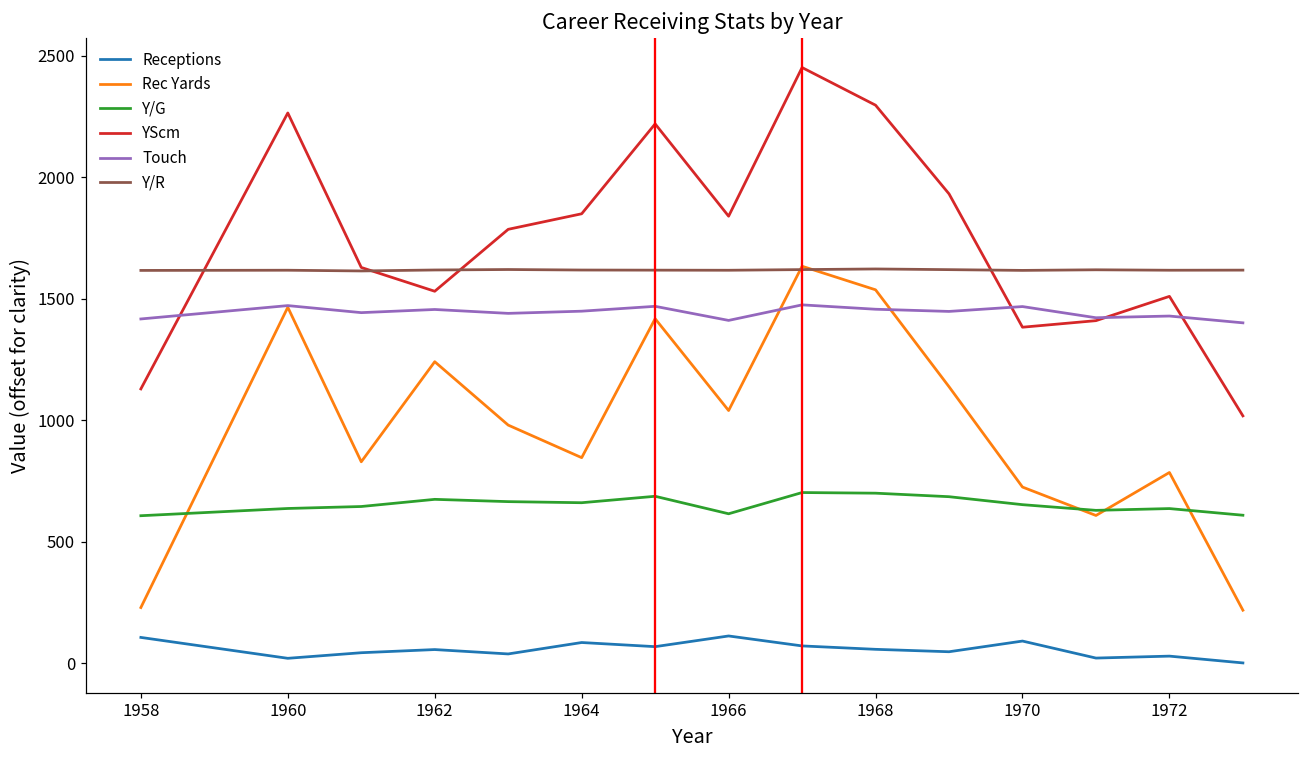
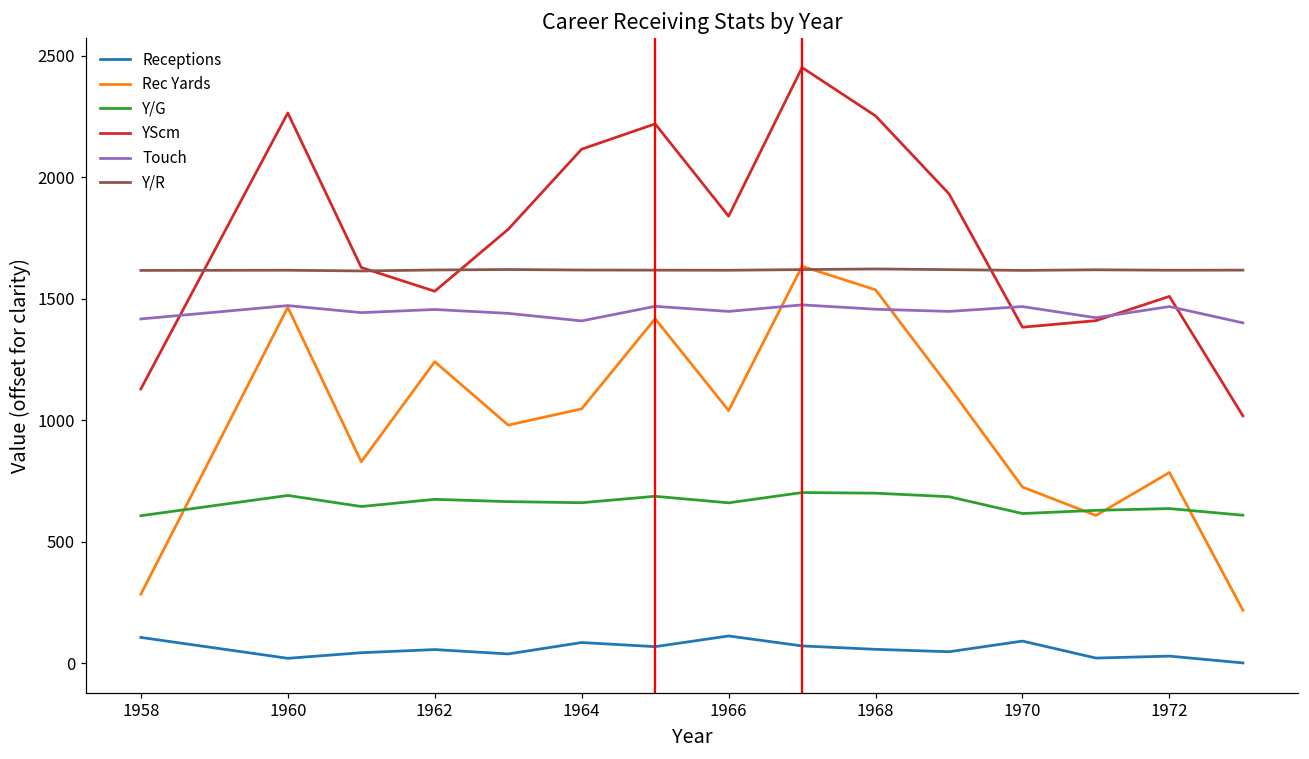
  {
    "Receptions": {
      "1958": 110,
      "1960": 20,
      "1962": 60,
      "1964": 90,
      "1966": 110,
      "1968": 60,
      "1970": 90,
      "1972": 30
    },
    "Rec Yards": {
-     "1958": 230,
+     "1958": 280,
      "1962": 1240,
-     "1964": 850,
+     "1964": 1050,
      "1966": 1040,
      "1968": 1540,
      "1970": 730,
      "1972": 790
    },
    "Y/G": {
      "1958": 610,
-     "1960": 640,
+     "1960": 690,
      "1962": 670,
      "1964": 660,
-     "1966": 620,
+     "1966": 660,
      "1968": 700,
-     "1970": 650,
+     "1970": 620,
      "1972": 640
    },
    "YScm": {
      "1958": 1130,
      "1960": 2270,
      "1962": 1530,
-     "1964": 1850,
+     "1964": 2120,
      "1966": 1840,
-     "1968": 2300,
+     "1968": 2250,
      "1970": 1380,
      "1972": 1510
    },
    "Touch": {
      "1958": 1420,
      "1962": 1460,
-     "1964": 1450,
-     "1966": 1410,
+     "1964": 1410,
+     "1966": 1450,
      "1968": 1460,
      "1970": 1470,
-     "1972": 1430
+     "1972": 1470
    },
    "Y/R": {
      "1958": 1620,
      "1960": 1620,
      "1962": 1620,
      "1964": 1620,
      "1966": 1620,
      "1968": 1620,
      "1970": 1620,
      "1972": 1620
    }
  }
